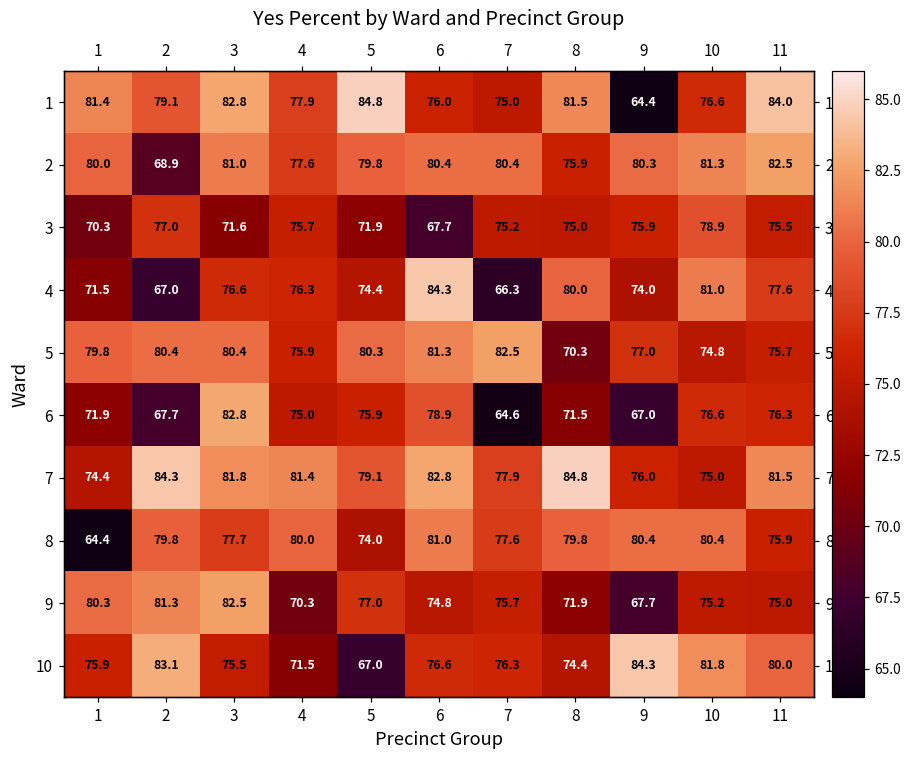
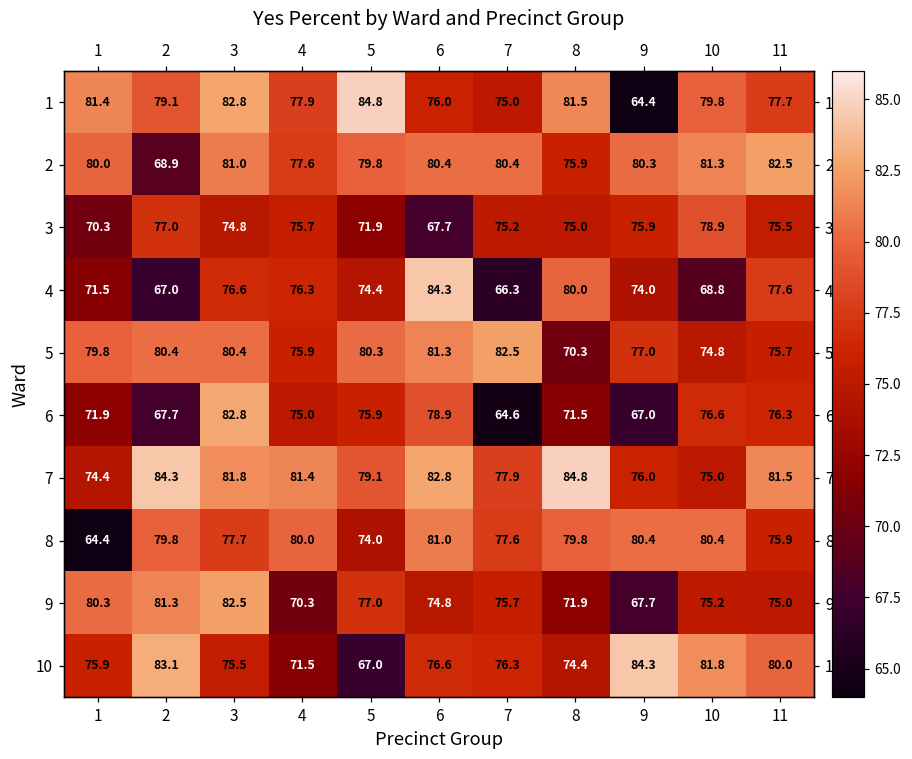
  {
    "1": {
      "1": 81.4,
      "2": 79.1,
      "3": 82.8,
      "4": 77.9,
      "5": 84.8,
      "6": 76.0,
      "7": 75.0,
      "8": 81.5,
      "9": 64.4,
-     "10": 76.6,
-     "11": 84.0
+     "10": 79.8,
+     "11": 77.7
    },
    "2": {
      "1": 80.0,
      "2": 68.9,
      "3": 81.0,
      "4": 77.6,
      "5": 79.8,
      "6": 80.4,
      "7": 80.4,
      "8": 75.9,
      "9": 80.3,
      "10": 81.3,
      "11": 82.5
    },
    "3": {
      "1": 70.3,
      "2": 77.0,
-     "3": 71.6,
+     "3": 74.8,
      "4": 75.7,
      "5": 71.9,
      "6": 67.7,
      "7": 75.2,
      "8": 75.0,
      "9": 75.9,
      "10": 78.9,
      "11": 75.5
    },
    "4": {
      "1": 71.5,
      "2": 67.0,
      "3": 76.6,
      "4": 76.3,
      "5": 74.4,
      "6": 84.3,
      "7": 66.3,
      "8": 80.0,
      "9": 74.0,
-     "10": 81.0,
+     "10": 68.8,
      "11": 77.6
    },
    "5": {
      "1": 79.8,
      "2": 80.4,
      "3": 80.4,
      "4": 75.9,
      "5": 80.3,
      "6": 81.3,
      "7": 82.5,
      "8": 70.3,
      "9": 77.0,
      "10": 74.8,
      "11": 75.7
    },
    "6": {
      "1": 71.9,
      "2": 67.7,
      "3": 82.8,
      "4": 75.0,
      "5": 75.9,
      "6": 78.9,
      "7": 64.6,
      "8": 71.5,
      "9": 67.0,
      "10": 76.6,
      "11": 76.3
    },
    "7": {
      "1": 74.4,
      "2": 84.3,
      "3": 81.8,
      "4": 81.4,
      "5": 79.1,
      "6": 82.8,
      "7": 77.9,
      "8": 84.8,
      "9": 76.0,
      "10": 75.0,
      "11": 81.5
    },
    "8": {
      "1": 64.4,
      "2": 79.8,
      "3": 77.7,
      "4": 80.0,
      "5": 74.0,
      "6": 81.0,
      "7": 77.6,
      "8": 79.8,
      "9": 80.4,
      "10": 80.4,
      "11": 75.9
    },
    "9": {
      "1": 80.3,
      "2": 81.3,
      "3": 82.5,
      "4": 70.3,
      "5": 77.0,
      "6": 74.8,
      "7": 75.7,
      "8": 71.9,
      "9": 67.7,
      "10": 75.2,
      "11": 75.0
    },
    "10": {
      "1": 75.9,
      "2": 83.1,
      "3": 75.5,
      "4": 71.5,
      "5": 67.0,
      "6": 76.6,
      "7": 76.3,
      "8": 74.4,
      "9": 84.3,
      "10": 81.8,
      "11": 80.0
    }
  }
